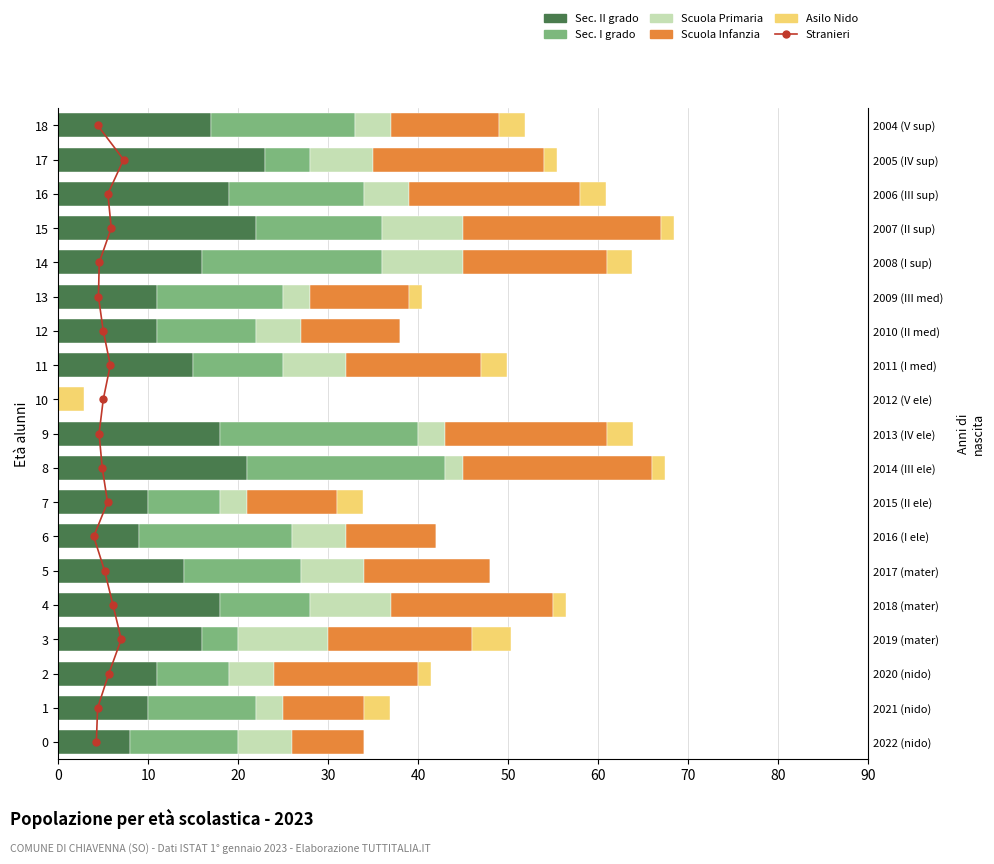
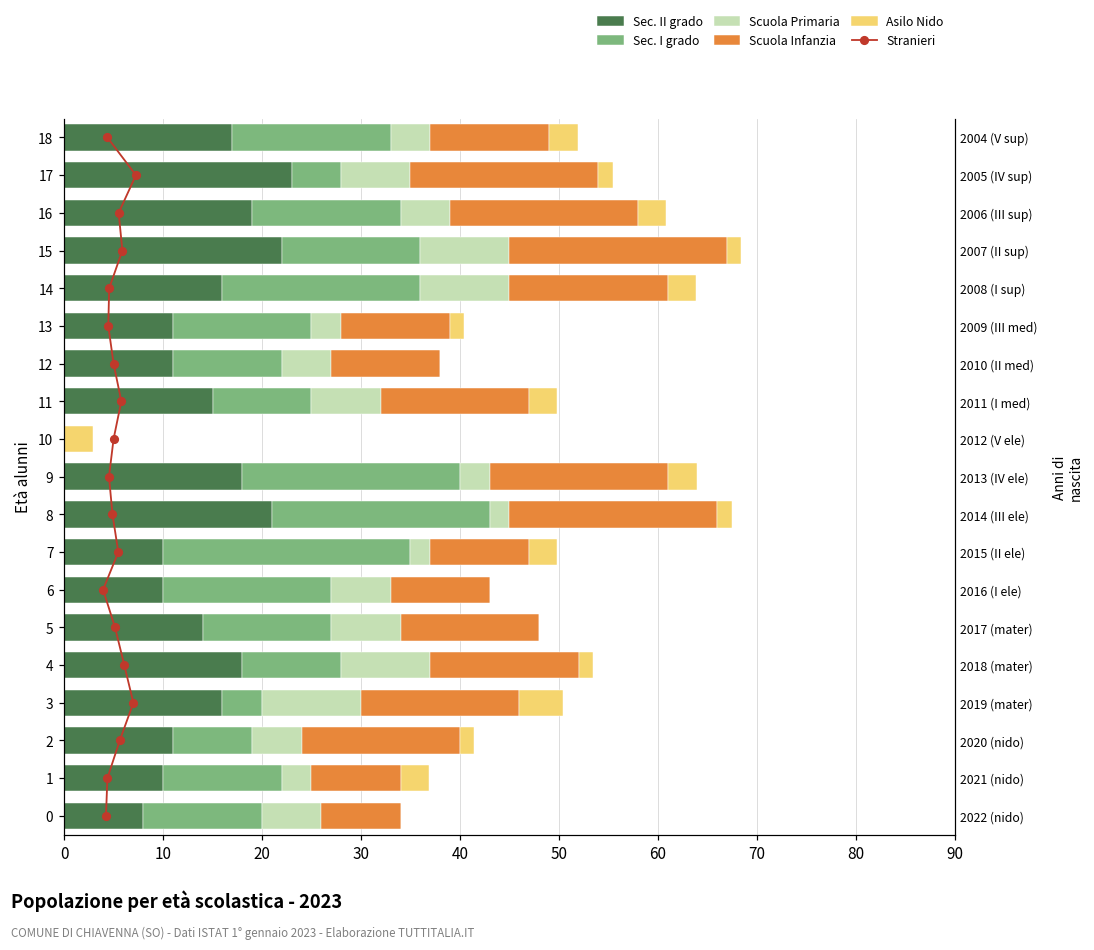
  {
    "Sec. II grado": {
      "18": 17,
      "17": 23,
      "16": 19,
      "15": 22,
      "14": 16,
      "13": 11,
      "12": 11,
      "11": 15,
      "10": 0,
      "9": 18,
      "8": 21,
      "7": 10,
-     "6": 9,
+     "6": 10,
      "5": 14,
      "4": 18,
      "3": 16,
      "2": 11,
      "1": 10,
      "0": 8
    },
    "Sec. I grado": {
      "18": 16,
      "17": 5,
      "16": 15,
      "15": 14,
      "14": 20,
      "13": 14,
      "12": 11,
      "11": 10,
      "10": 0,
      "9": 22,
      "8": 22,
-     "7": 8,
+     "7": 25,
      "6": 17,
      "5": 13,
      "4": 10,
      "3": 4,
      "2": 8,
      "1": 12,
      "0": 12
    },
    "Scuola Primaria": {
      "18": 4,
      "17": 7,
      "16": 5,
      "15": 9,
      "14": 9,
      "13": 3,
      "12": 5,
      "11": 7,
      "10": 0,
      "9": 3,
      "8": 2,
-     "7": 3,
+     "7": 2,
      "6": 6,
      "5": 7,
      "4": 9,
      "3": 10,
      "2": 5,
      "1": 3,
      "0": 6
    },
    "Scuola Infanzia": {
      "18": 12,
      "17": 19,
      "16": 19,
      "15": 22,
      "14": 16,
      "13": 11,
      "12": 11,
      "11": 15,
      "10": 0,
      "9": 18,
      "8": 21,
      "7": 10,
      "6": 10,
      "5": 14,
-     "4": 18,
+     "4": 15,
      "3": 16,
      "2": 16,
      "1": 9,
      "0": 8
    },
    "Asilo Nido": {
      "18": 3,
      "17": 1,
      "16": 3,
      "15": 1,
      "14": 3,
      "13": 1,
      "12": 0,
      "11": 3,
      "10": 3,
      "9": 3,
      "8": 1,
      "7": 3,
      "6": 0,
      "5": 0,
      "4": 1,
      "3": 4,
      "2": 1,
      "1": 3,
      "0": 0
    }
  }
